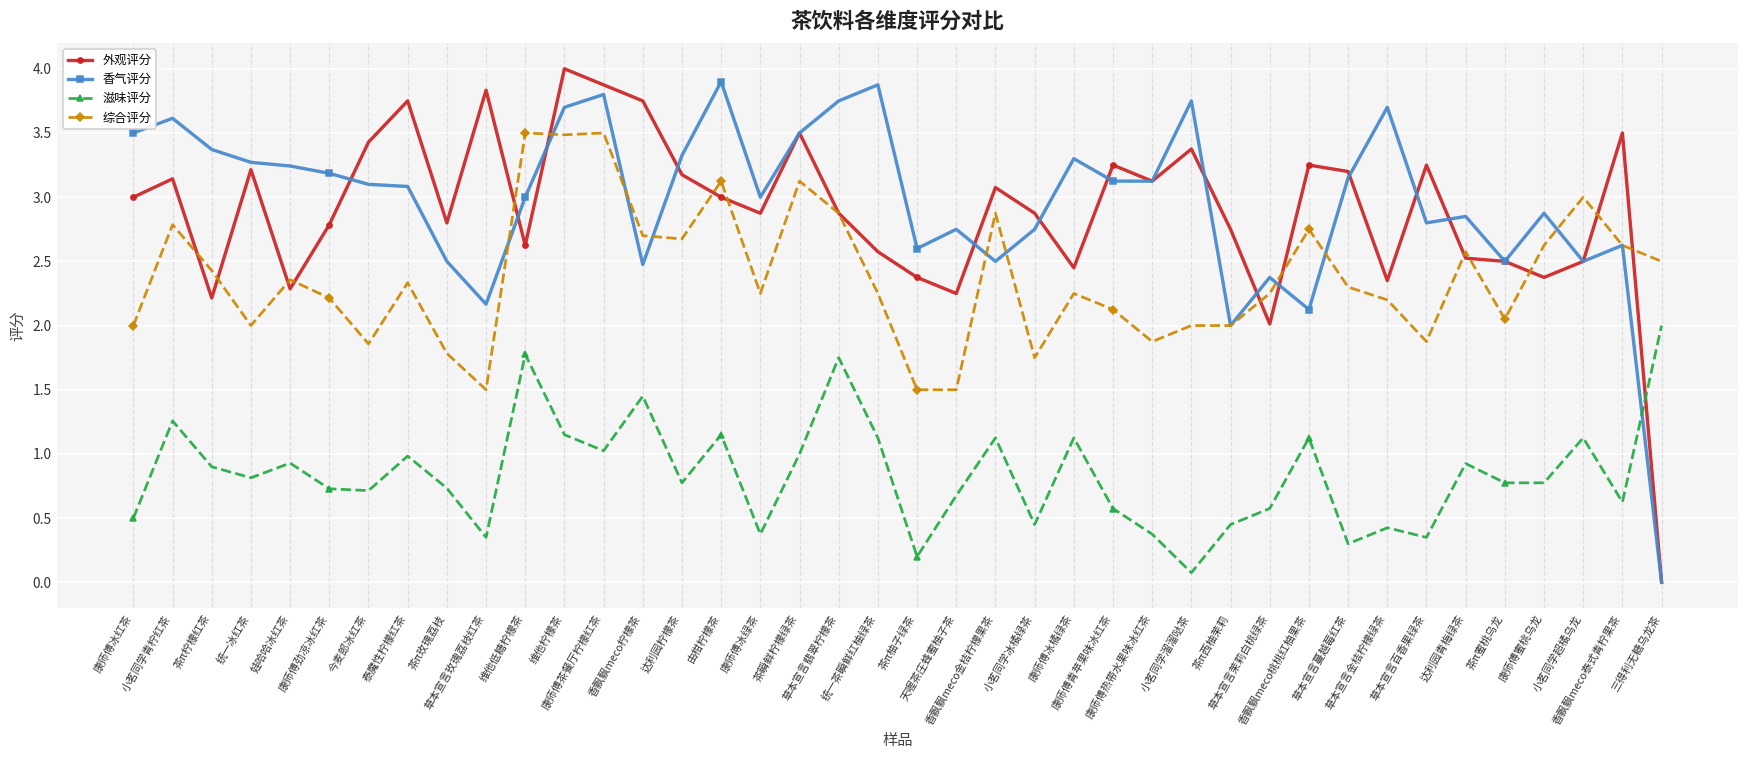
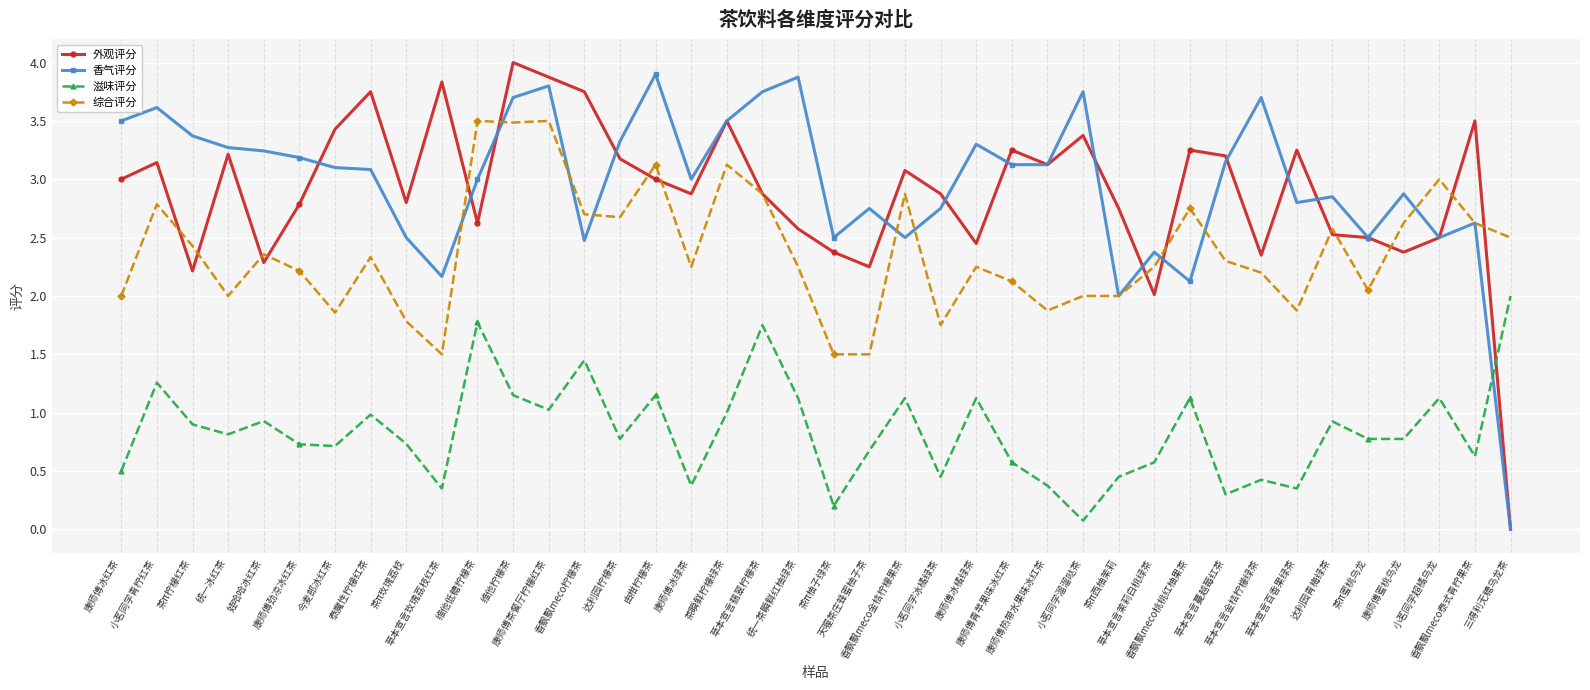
  {
    "外观评分": {
      "康师傅冰红茶": 3.0,
      "小茗同学青柠红茶": 3.14,
      "茶π柠檬红茶": 2.2,
      "统一冰红茶": 3.2,
      "娃哈哈冰红茶": 2.3,
      "康师傅劲凉冰红茶": 2.8,
      "今麦郎冰红茶": 3.43,
      "泰魔性柠檬红茶": 3.75,
      "茶π玫瑰荔枝": 2.8,
      "草本宣言玫瑰荔枝红茶": 3.83,
      "维他低糖柠檬茶": 2.63,
      "维他柠檬茶": 4.0,
      "康师傅茶餐厅柠檬红茶": 3.88,
      "香飘飘meco柠檬茶": 3.75,
      "达利园柠檬茶": 3.18,
      "由柑柠檬茶": 3.0,
      "康师傅冰绿茶": 2.88,
      "统一茶瞬鲜红柚绿茶": 2.58,
      "茶π柚子绿茶": 2.38,
      "天喔茶庄蜂蜜柚子茶": 2.25,
      "香飘飘meco金桔柠檬果茶": 3.08,
      "小茗同学冰橘绿茶": 2.88,
      "康师傅冰橘绿茶": 2.45,
      "康师傅青苹果味冰红茶": 3.25,
      "小茗同学溜溜哒茶": 3.38,
      "茶π西柚茉莉": 2.75,
      "草本宣言茉莉白桃绿茶": 2.0,
      "香飘飘meco桃桃红柚果茶": 3.25,
      "草本宣言蔓越莓红茶": 3.2,
      "草本宣言金桔柠檬绿茶": 2.35,
      "草本宣言百香果绿茶": 3.25,
      "达利园青梅绿茶": 2.53,
      "康师傅蜜桃乌龙": 2.38,
      "香飘飘meco泰式青柠果茶": 3.5
    },
    "香气评分": {
      "康师傅冰红茶": 3.5,
      "小茗同学青柠红茶": 3.6,
      "茶π柠檬红茶": 3.37,
      "统一冰红茶": 3.27,
      "娃哈哈冰红茶": 3.24,
      "康师傅劲凉冰红茶": 3.2,
      "今麦郎冰红茶": 3.1,
      "泰魔性柠檬红茶": 3.1,
      "茶π玫瑰荔枝": 2.5,
      "草本宣言玫瑰荔枝红茶": 2.17,
      "维他低糖柠檬茶": 3.0,
      "维他柠檬茶": 3.7,
      "康师傅茶餐厅柠檬红茶": 3.8,
      "香飘飘meco柠檬茶": 2.48,
      "达利园柠檬茶": 3.33,
      "由柑柠檬茶": 3.9,
      "康师傅冰绿茶": 3.0,
      "草本宣言翡翠柠檬茶": 3.75,
      "统一茶瞬鲜红柚绿茶": 3.88,
-     "茶π柚子绿茶": 2.6,
+     "茶π柚子绿茶": 2.5,
      "天喔茶庄蜂蜜柚子茶": 2.75,
      "香飘飘meco金桔柠檬果茶": 2.5,
      "小茗同学冰橘绿茶": 2.75,
      "康师傅冰橘绿茶": 3.3,
      "康师傅青苹果味冰红茶": 3.13,
      "小茗同学溜溜哒茶": 3.75,
      "草本宣言茉莉白桃绿茶": 2.38,
      "香飘飘meco桃桃红柚果茶": 2.13,
      "草本宣言蔓越莓红茶": 3.15,
      "草本宣言金桔柠檬绿茶": 3.7,
      "草本宣言百香果绿茶": 2.8,
      "达利园青梅绿茶": 2.85,
      "康师傅蜜桃乌龙": 2.88
    },
    "滋味评分": {
      "康师傅冰红茶": 0.5,
      "小茗同学青柠红茶": 1.26,
      "茶π柠檬红茶": 0.9,
      "统一冰红茶": 0.8,
      "娃哈哈冰红茶": 0.93,
      "康师傅劲凉冰红茶": 0.73,
      "今麦郎冰红茶": 0.7,
      "泰魔性柠檬红茶": 1.0,
      "茶π玫瑰荔枝": 0.73,
      "草本宣言玫瑰荔枝红茶": 0.35,
      "维他低糖柠檬茶": 1.78,
      "维他柠檬茶": 1.15,
      "康师傅茶餐厅柠檬红茶": 1.03,
      "香飘飘meco柠檬茶": 1.45,
      "达利园柠檬茶": 0.78,
      "由柑柠檬茶": 1.15,
      "康师傅冰绿茶": 0.38,
      "茶瞬鲜柠檬绿茶": 1.0,
      "草本宣言翡翠柠檬茶": 1.75,
      "统一茶瞬鲜红柚绿茶": 1.13,
      "茶π柚子绿茶": 0.2,
      "天喔茶庄蜂蜜柚子茶": 0.68,
      "香飘飘meco金桔柠檬果茶": 1.13,
      "小茗同学冰橘绿茶": 0.45,
      "康师傅冰橘绿茶": 1.13,
      "康师傅青苹果味冰红茶": 0.58,
      "康师傅热带水果味冰红茶": 0.38,
      "小茗同学溜溜哒茶": 0.08,
      "茶π西柚茉莉": 0.45,
      "草本宣言茉莉白桃绿茶": 0.58,
      "香飘飘meco桃桃红柚果茶": 1.13,
      "草本宣言蔓越莓红茶": 0.3,
      "草本宣言金桔柠檬绿茶": 0.43,
      "草本宣言百香果绿茶": 0.35,
      "达利园青梅绿茶": 0.93,
      "茶π蜜桃乌龙": 0.78,
      "康师傅蜜桃乌龙": 0.78,
      "小茗同学超橘乌龙": 1.13,
      "香飘飘meco泰式青柠果茶": 0.63,
      "三得利无糖乌龙茶": 2.0
    },
    "综合评分": {
      "康师傅冰红茶": 2.0,
      "小茗同学青柠红茶": 2.8,
      "茶π柠檬红茶": 2.43,
      "统一冰红茶": 2.0,
      "娃哈哈冰红茶": 2.36,
      "康师傅劲凉冰红茶": 2.2,
      "今麦郎冰红茶": 1.86,
      "泰魔性柠檬红茶": 2.33,
      "茶π玫瑰荔枝": 1.8,
      "草本宣言玫瑰荔枝红茶": 1.5,
      "维他低糖柠檬茶": 3.5,
      "维他柠檬茶": 3.5,
      "康师傅茶餐厅柠檬红茶": 3.5,
      "香飘飘meco柠檬茶": 2.7,
      "达利园柠檬茶": 2.68,
      "由柑柠檬茶": 3.13,
      "康师傅冰绿茶": 2.25,
      "茶瞬鲜柠檬绿茶": 3.13,
      "统一茶瞬鲜红柚绿茶": 2.25,
      "茶π柚子绿茶": 1.5,
      "天喔茶庄蜂蜜柚子茶": 1.5,
      "香飘飘meco金桔柠檬果茶": 2.88,
      "小茗同学冰橘绿茶": 1.75,
      "康师傅冰橘绿茶": 2.25,
      "康师傅青苹果味冰红茶": 2.13,
      "康师傅热带水果味冰红茶": 1.88,
      "小茗同学溜溜哒茶": 2.0,
      "草本宣言茉莉白桃绿茶": 2.25,
      "香飘飘meco桃桃红柚果茶": 2.75,
      "草本宣言蔓越莓红茶": 2.3,
      "草本宣言金桔柠檬绿茶": 2.2,
      "草本宣言百香果绿茶": 1.88,
      "达利园青梅绿茶": 2.58,
      "茶π蜜桃乌龙": 2.05,
      "康师傅蜜桃乌龙": 2.63,
      "小茗同学超橘乌龙": 3.0,
      "三得利无糖乌龙茶": 2.5
    }
  }
